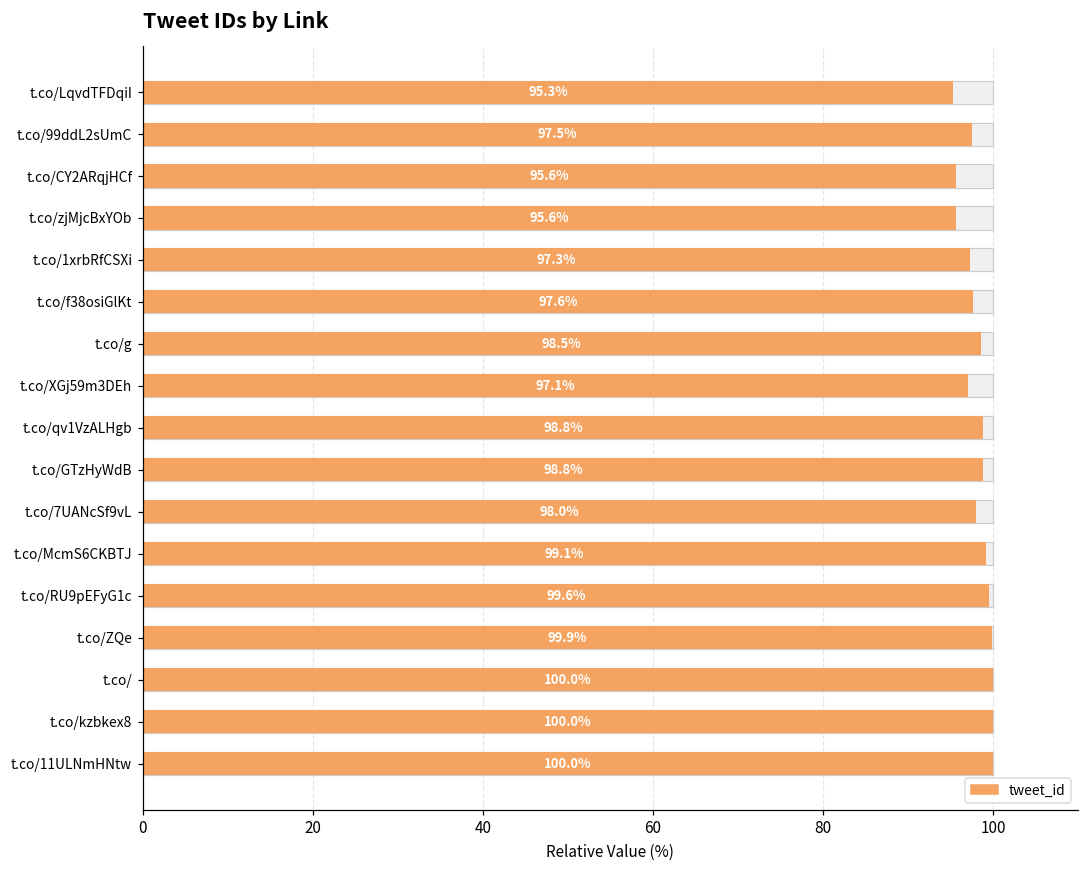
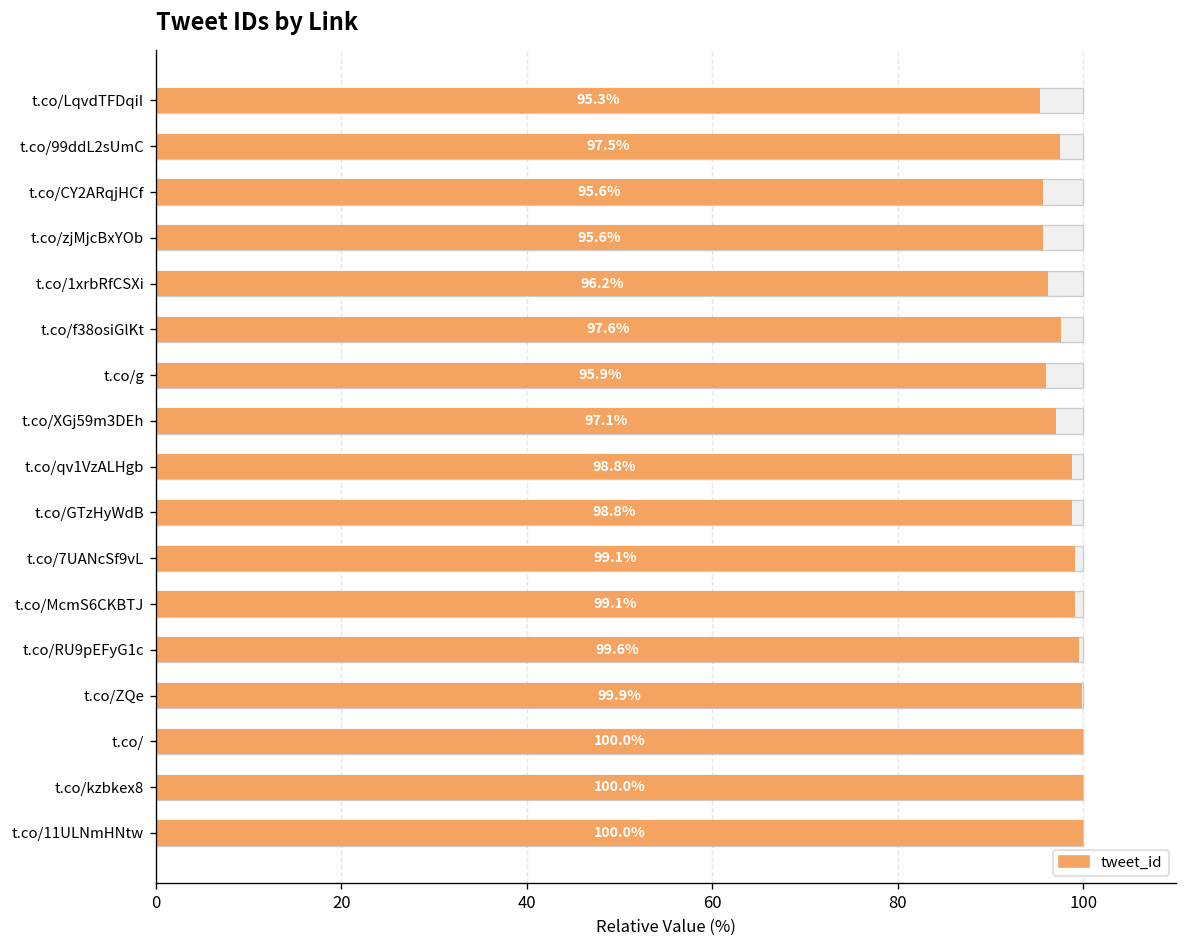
  {
    "tweet_id": {
-     "t.co/1xrbRfCSXi": "97.3%",
-     "t.co/g": "98.5%",
-     "t.co/7UANcSf9vL": "98.0%",
+     "t.co/1xrbRfCSXi": "96.2%",
+     "t.co/g": "95.9%",
+     "t.co/7UANcSf9vL": "99.1%",
      "t.co/ZQe": "99.9%",
      "t.co/": "100.0%",
      "t.co/kzbkex8": "100.0%",
      "t.co/11ULNmHNtw": "100.0%"
    }
  }
